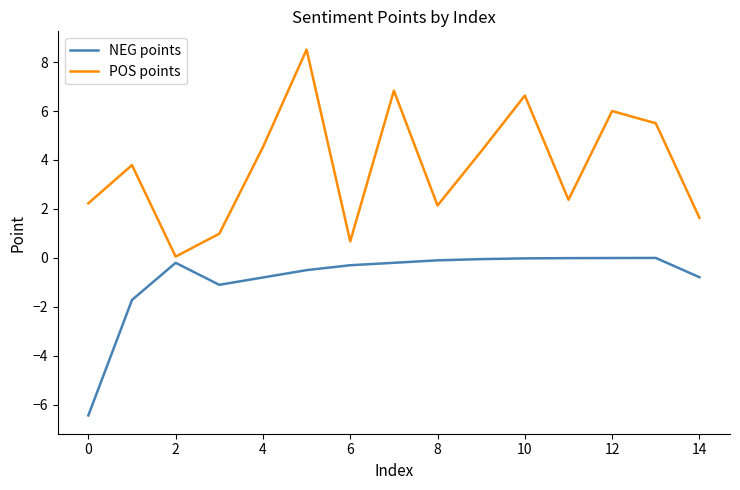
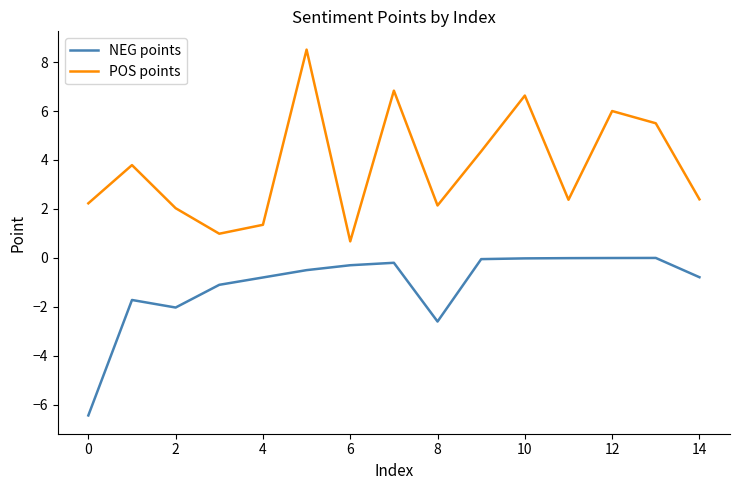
  {
    "NEG points": {
      "0": -6.4,
-     "2": -0.2,
+     "2": -2.0,
      "4": -0.8,
      "6": -0.3,
-     "8": -0.1,
+     "8": -2.6,
      "10": 0.0,
      "12": 0.0,
      "14": -0.8
    },
    "POS points": {
      "0": 2.2,
-     "2": 0.1,
-     "4": 4.5,
+     "2": 2.0,
+     "4": 1.4,
      "6": 0.7,
      "8": 2.1,
      "10": 6.6,
      "12": 6.0,
-     "14": 1.6
+     "14": 2.4
    }
  }
